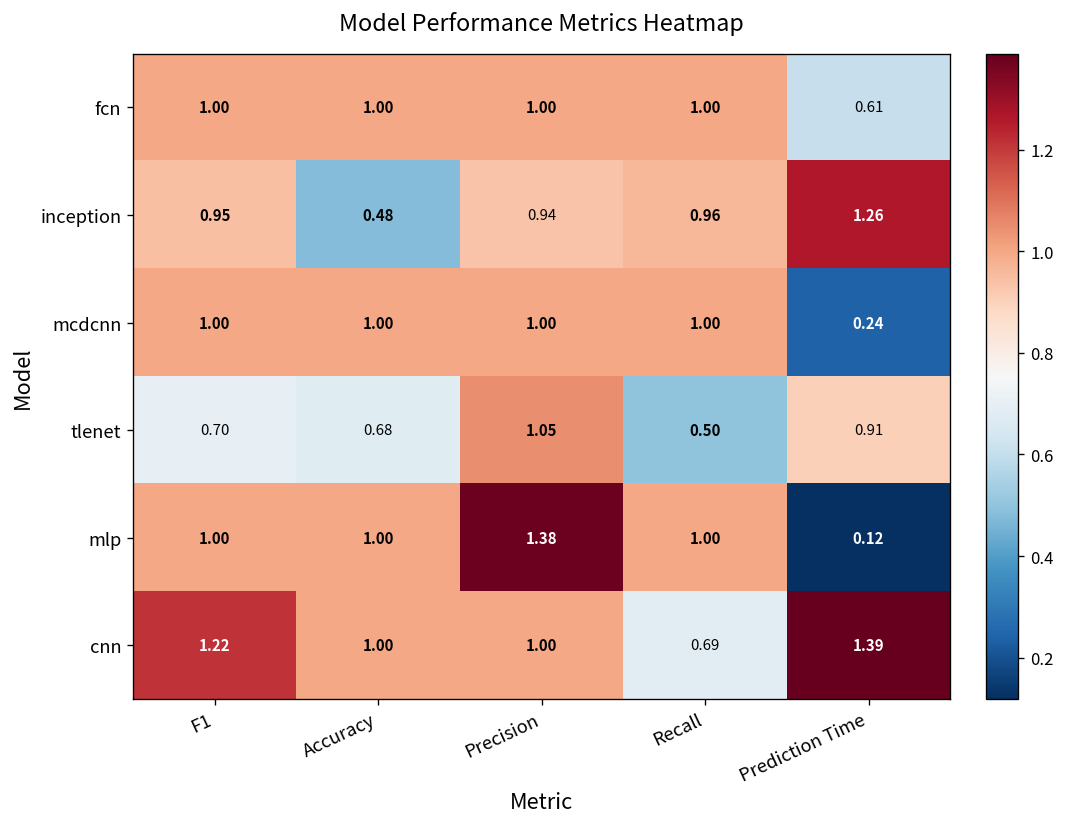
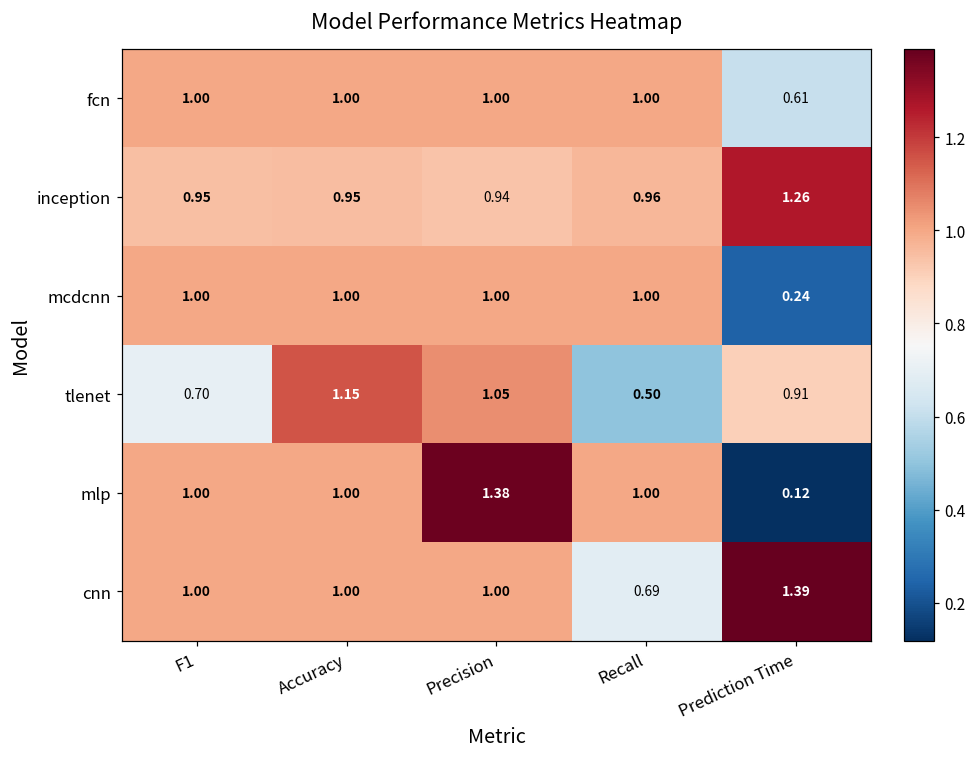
  {
    "fcn": {
      "F1": 1.00,
      "Accuracy": 1.00,
      "Precision": 1.00,
      "Recall": 1.00,
      "Prediction Time": 0.61
    },
    "inception": {
      "F1": 0.95,
-     "Accuracy": 0.48,
+     "Accuracy": 0.95,
      "Precision": 0.94,
      "Recall": 0.96,
      "Prediction Time": 1.26
    },
    "mcdcnn": {
      "F1": 1.00,
      "Accuracy": 1.00,
      "Precision": 1.00,
      "Recall": 1.00,
      "Prediction Time": 0.24
    },
    "tlenet": {
      "F1": 0.70,
-     "Accuracy": 0.68,
+     "Accuracy": 1.15,
      "Precision": 1.05,
      "Recall": 0.50,
      "Prediction Time": 0.91
    },
    "mlp": {
      "F1": 1.00,
      "Accuracy": 1.00,
      "Precision": 1.38,
      "Recall": 1.00,
      "Prediction Time": 0.12
    },
    "cnn": {
-     "F1": 1.22,
+     "F1": 1.00,
      "Accuracy": 1.00,
      "Precision": 1.00,
      "Recall": 0.69,
      "Prediction Time": 1.39
    }
  }
